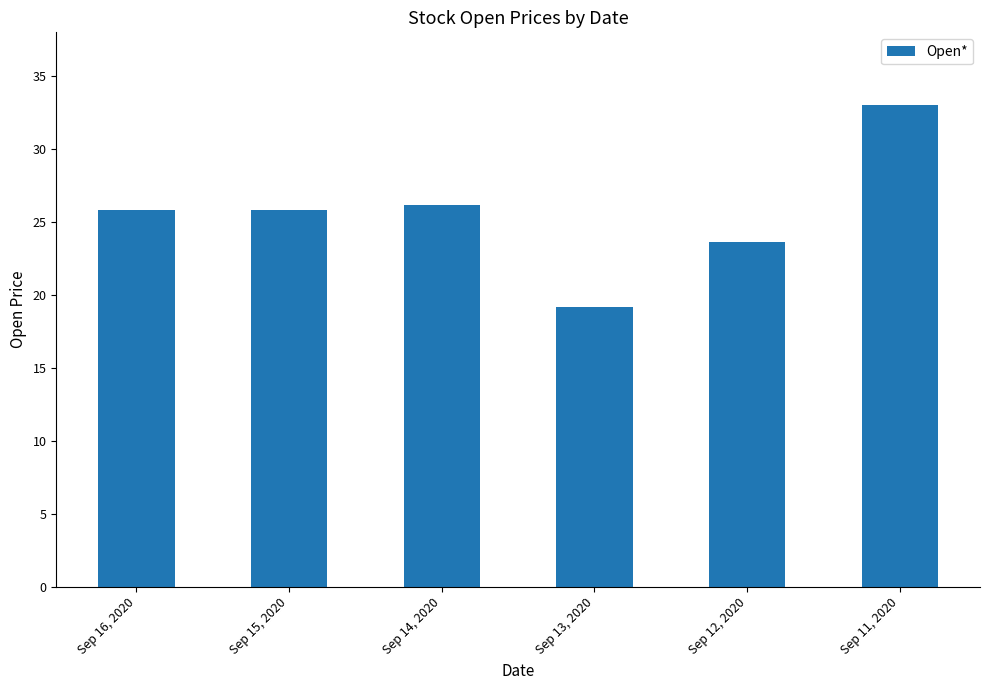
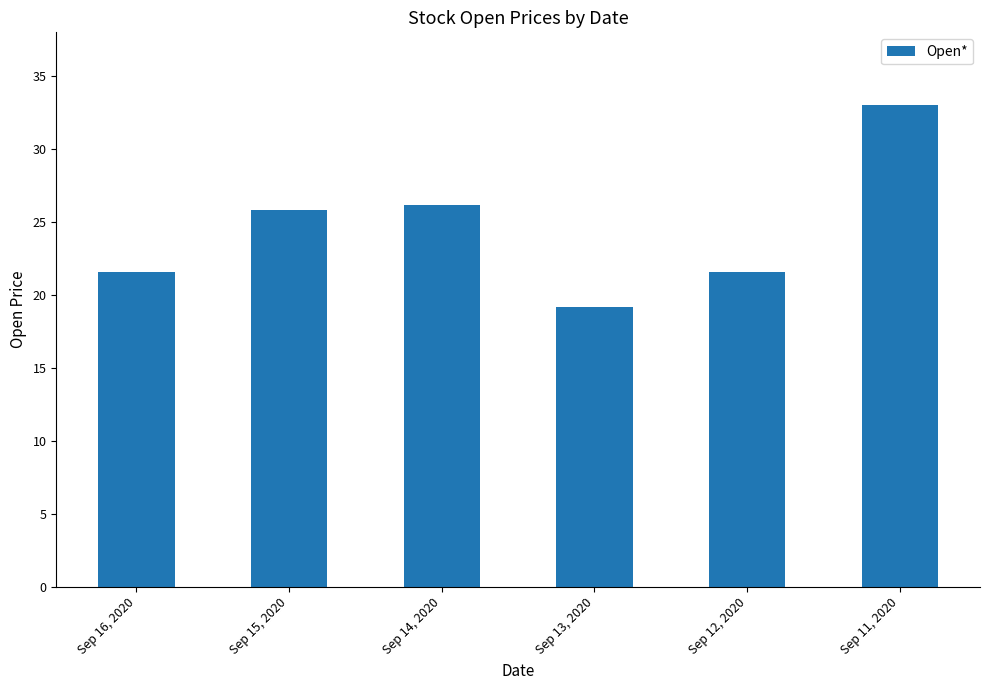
  {
-   "Sep 16, 2020": 25.8,
+   "Sep 16, 2020": 21.6,
    "Sep 15, 2020": 25.8,
    "Sep 14, 2020": 26.2,
    "Sep 13, 2020": 19.2,
-   "Sep 12, 2020": 23.6,
+   "Sep 12, 2020": 21.6,
    "Sep 11, 2020": 33.0
  }
